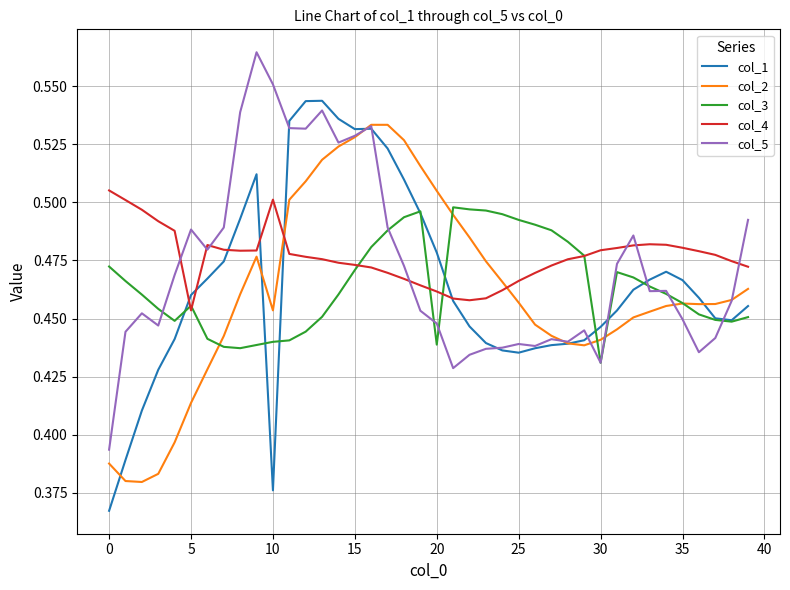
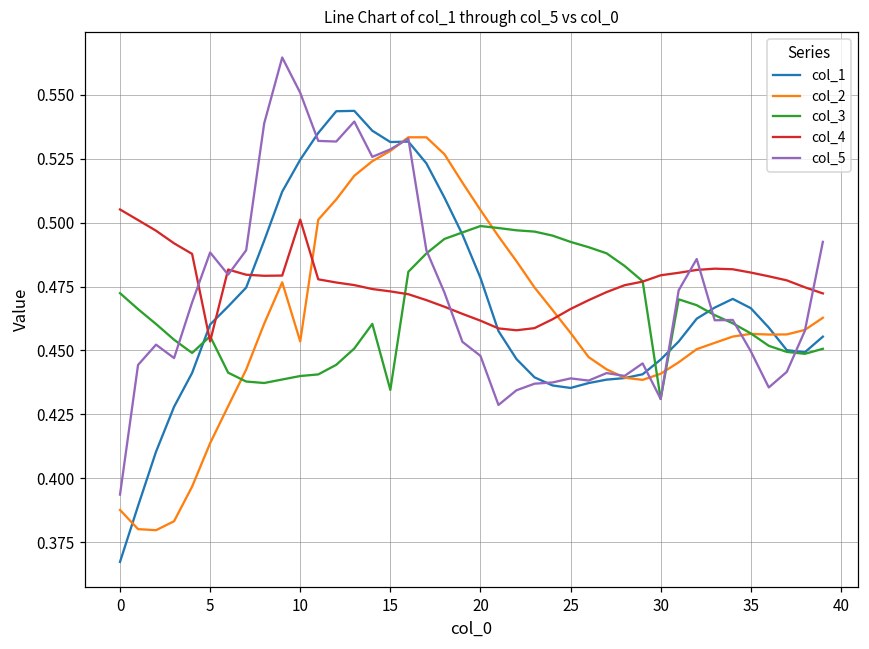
  {
    "col_1": {
      "0": 0.367,
      "5": 0.460,
-     "10": 0.376,
+     "10": 0.525,
      "15": 0.532,
      "20": 0.478,
      "25": 0.435,
      "30": 0.446,
      "35": 0.467
    },
    "col_2": {
      "0": 0.388,
      "5": 0.414,
      "10": 0.454,
      "20": 0.505,
      "25": 0.457,
      "30": 0.441
    },
    "col_3": {
      "0": 0.472,
      "5": 0.456,
      "10": 0.440,
-     "15": 0.471,
-     "20": 0.439,
+     "15": 0.435,
+     "20": 0.499,
      "25": 0.492
    },
    "col_4": {
      "0": 0.505,
      "5": 0.454,
      "10": 0.501,
      "15": 0.473,
      "20": 0.462,
      "25": 0.466,
      "30": 0.479,
      "35": 0.480
    },
    "col_5": {
      "0": 0.394,
      "5": 0.488,
      "10": 0.551,
      "20": 0.448,
      "25": 0.439,
      "35": 0.450
    }
  }
